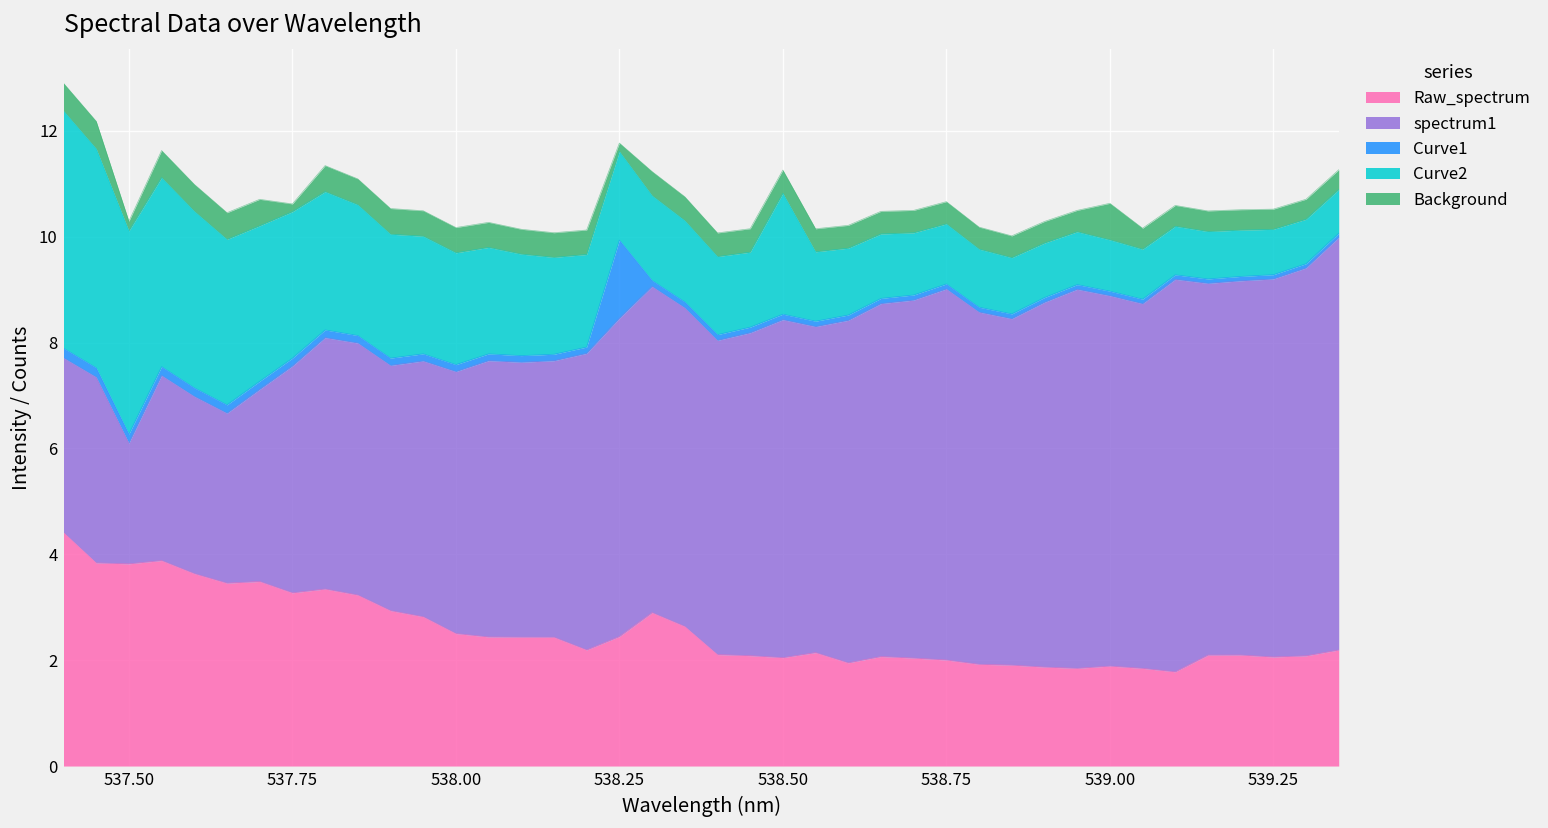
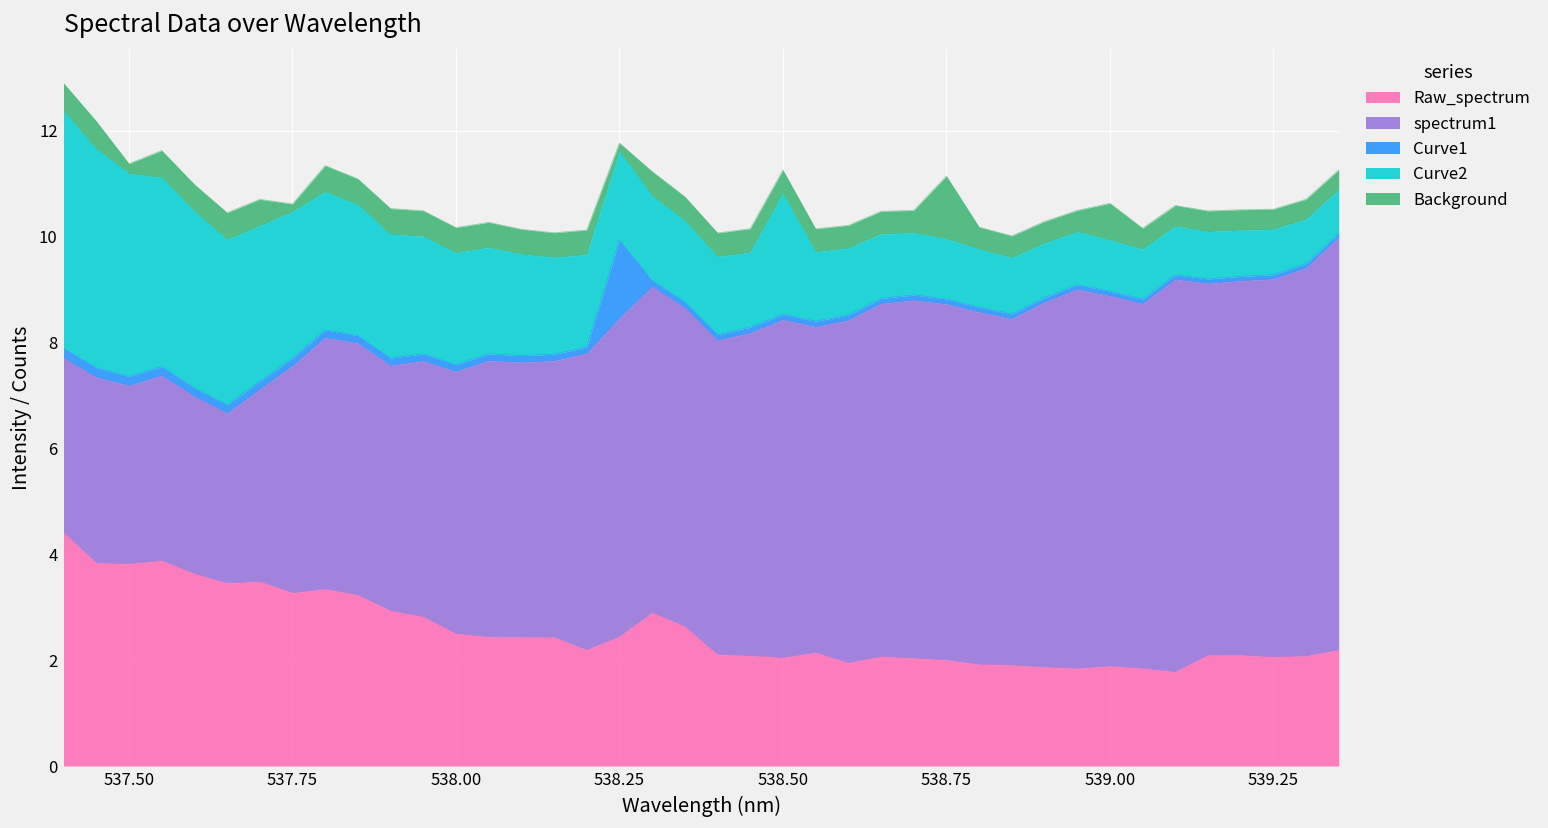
  {
    "Raw_spectrum": {
      "537.50": 3.8,
      "537.75": 3.3,
      "538.00": 2.5,
      "538.25": 2.4,
      "538.50": 2.0,
      "538.75": 2.0,
      "539.00": 1.9,
      "539.25": 2.1
    },
    "spectrum1": {
-     "537.50": 2.3,
+     "537.50": 3.4,
      "537.75": 4.3,
      "538.00": 4.9,
      "538.25": 6.0,
      "538.50": 6.4,
-     "538.75": 7.0,
+     "538.75": 6.7,
      "539.00": 7.0,
      "539.25": 7.1
    },
    "Curve1": {
      "537.50": 0.2,
      "537.75": 0.1,
      "538.00": 0.1,
      "538.25": 1.5,
      "538.50": 0.1,
      "538.75": 0.1,
      "539.00": 0.1,
      "539.25": 0.1
    },
    "Curve2": {
      "537.50": 3.8,
      "537.75": 2.8,
      "538.00": 2.1,
      "538.25": 1.7,
      "538.50": 2.3,
      "538.75": 1.1,
      "539.00": 1.0,
      "539.25": 0.9
    },
    "Background": {
      "537.50": 0.2,
      "537.75": 0.1,
      "538.00": 0.5,
      "538.25": 0.2,
      "538.50": 0.4,
-     "538.75": 0.4,
+     "538.75": 1.2,
      "539.00": 0.7,
      "539.25": 0.4
    }
  }
